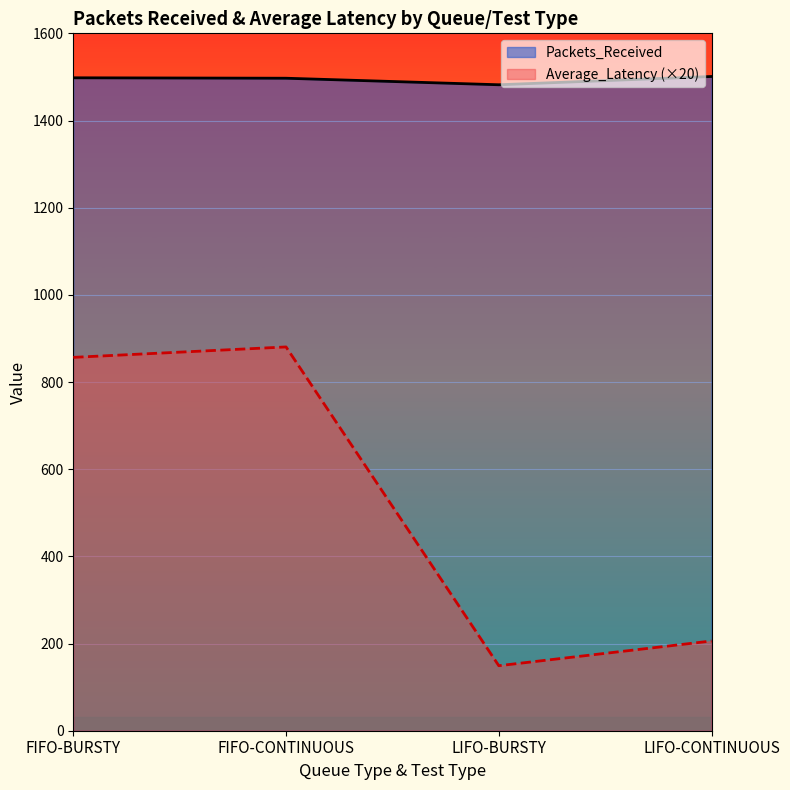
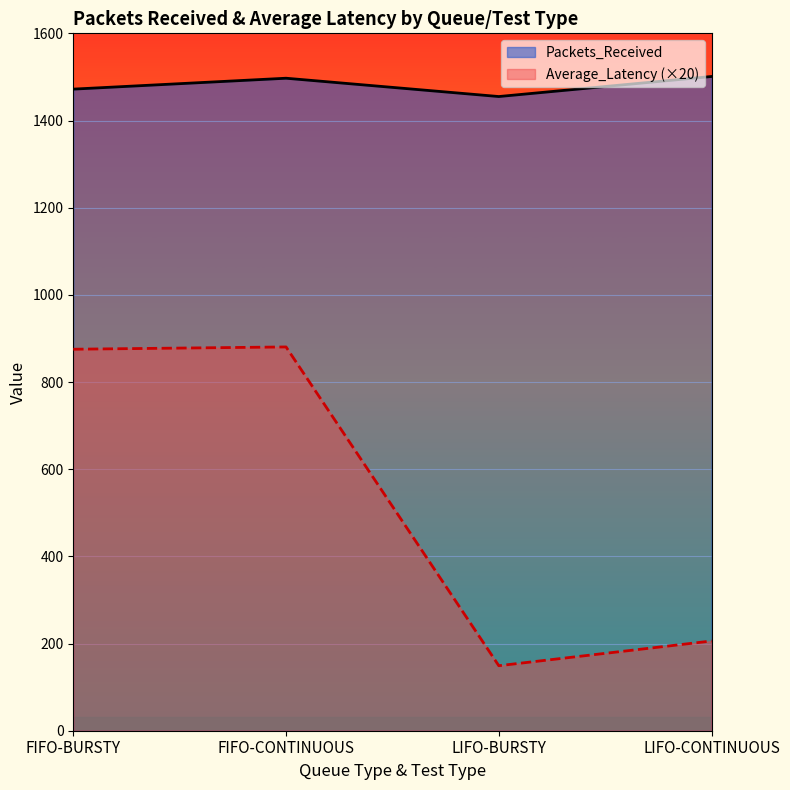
  {
    "Packets_Received": {
-     "FIFO-BURSTY": 1500,
+     "FIFO-BURSTY": 1470,
      "FIFO-CONTINUOUS": 1500,
-     "LIFO-BURSTY": 1480,
+     "LIFO-BURSTY": 1460,
      "LIFO-CONTINUOUS": 1500
    },
    "Average_Latency (×20)": {
-     "FIFO-BURSTY": 860,
+     "FIFO-BURSTY": 880,
      "FIFO-CONTINUOUS": 880,
      "LIFO-BURSTY": 150,
      "LIFO-CONTINUOUS": 210
    }
  }
